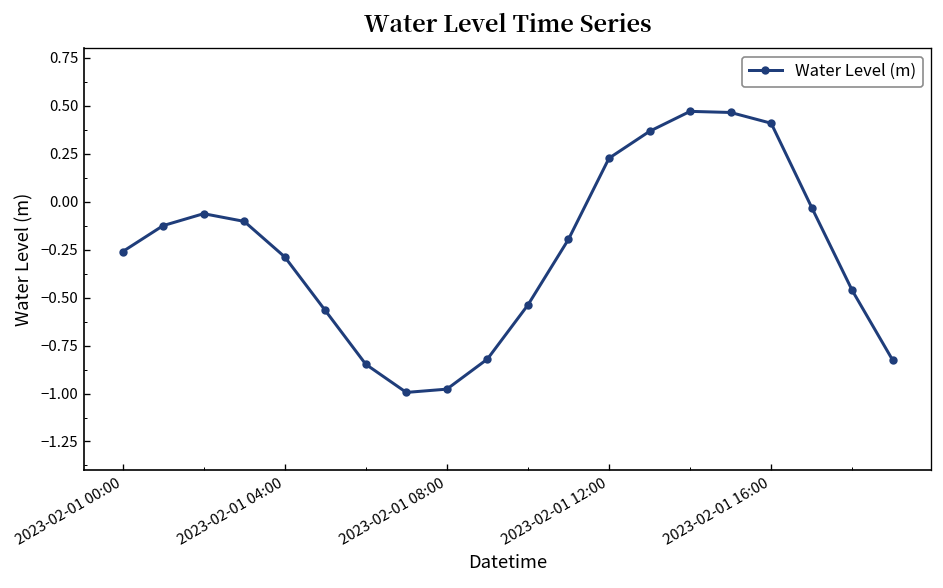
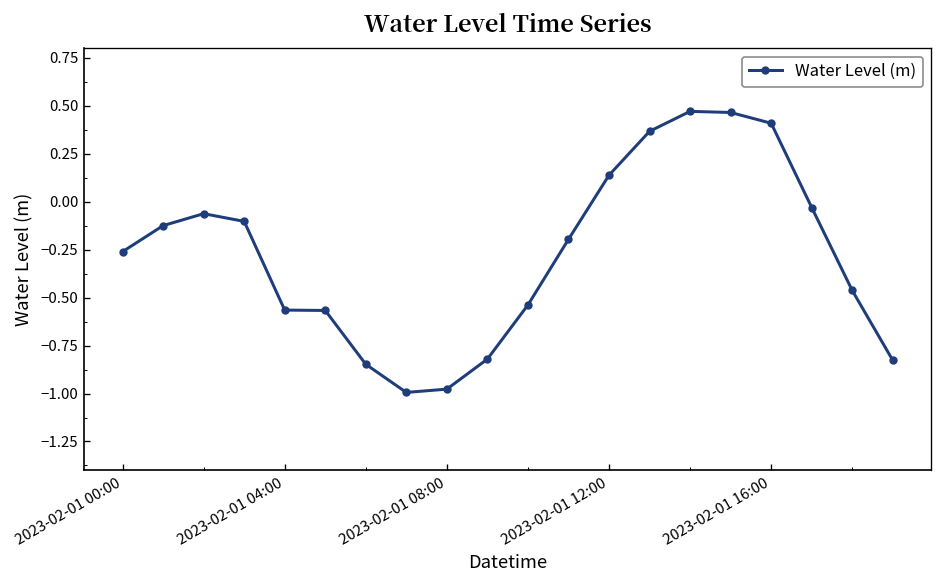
  {
    "2023-02-01 00:00": -0.26,
-   "2023-02-01 04:00": -0.29,
+   "2023-02-01 04:00": -0.56,
    "2023-02-01 08:00": -0.98,
-   "2023-02-01 12:00": 0.23,
+   "2023-02-01 12:00": 0.14,
    "2023-02-01 16:00": 0.41
  }
